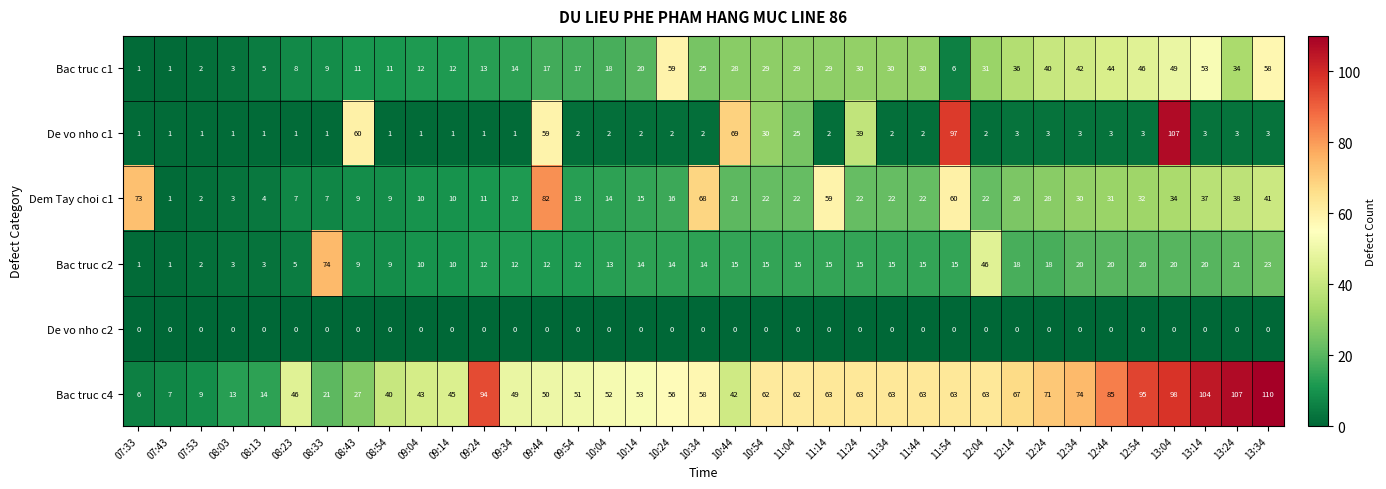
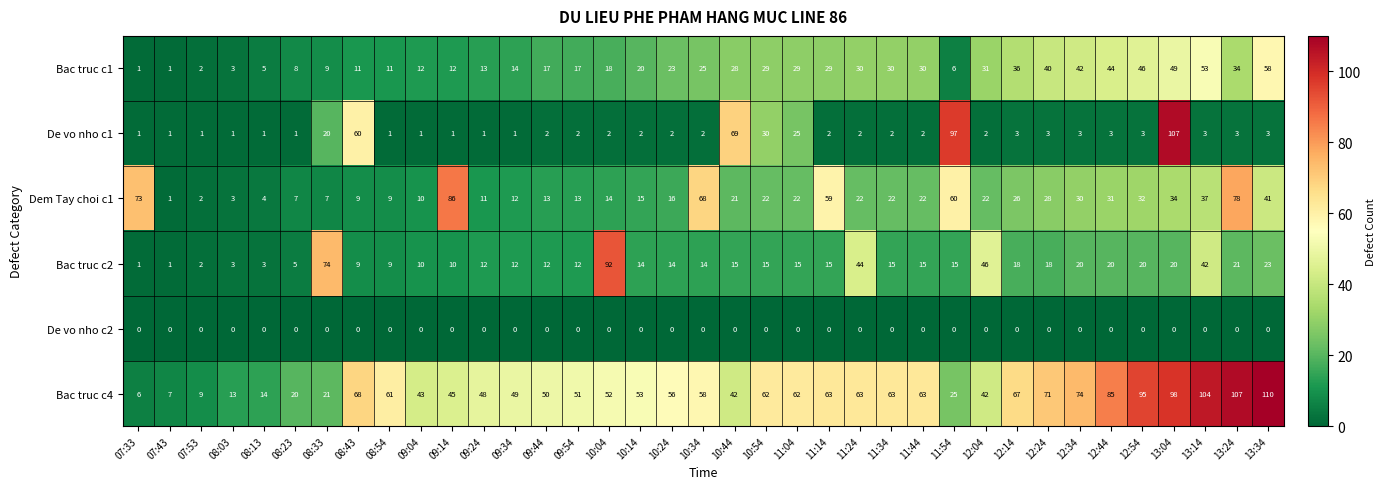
  {
    "Bac truc c1": {
      "07:33": 1,
      "07:43": 1,
      "07:53": 2,
      "08:03": 3,
      "08:13": 5,
      "08:23": 8,
      "08:33": 9,
      "08:43": 11,
      "08:54": 11,
      "09:04": 12,
      "09:14": 12,
      "09:24": 13,
      "09:34": 14,
      "09:44": 17,
      "09:54": 17,
      "10:04": 18,
      "10:14": 20,
-     "10:24": 59,
+     "10:24": 23,
      "10:34": 25,
      "10:44": 28,
      "10:54": 29,
      "11:04": 29,
      "11:14": 29,
      "11:24": 30,
      "11:34": 30,
      "11:44": 30,
      "11:54": 6,
      "12:04": 31,
      "12:14": 36,
      "12:24": 40,
      "12:34": 42,
      "12:44": 44,
      "12:54": 46,
      "13:04": 49,
      "13:14": 53,
      "13:24": 34,
      "13:34": 58
    },
    "De vo nho c1": {
      "07:33": 1,
      "07:43": 1,
      "07:53": 1,
      "08:03": 1,
      "08:13": 1,
      "08:23": 1,
-     "08:33": 1,
+     "08:33": 20,
      "08:43": 60,
      "08:54": 1,
      "09:04": 1,
      "09:14": 1,
      "09:24": 1,
      "09:34": 1,
-     "09:44": 59,
+     "09:44": 2,
      "09:54": 2,
      "10:04": 2,
      "10:14": 2,
      "10:24": 2,
      "10:34": 2,
      "10:44": 69,
      "10:54": 30,
      "11:04": 25,
      "11:14": 2,
-     "11:24": 39,
+     "11:24": 2,
      "11:34": 2,
      "11:44": 2,
      "11:54": 97,
      "12:04": 2,
      "12:14": 3,
      "12:24": 3,
      "12:34": 3,
      "12:44": 3,
      "12:54": 3,
      "13:04": 107,
      "13:14": 3,
      "13:24": 3,
      "13:34": 3
    },
    "Dem Tay choi c1": {
      "07:33": 73,
      "07:43": 1,
      "07:53": 2,
      "08:03": 3,
      "08:13": 4,
      "08:23": 7,
      "08:33": 7,
      "08:43": 9,
      "08:54": 9,
      "09:04": 10,
-     "09:14": 10,
+     "09:14": 86,
      "09:24": 11,
      "09:34": 12,
-     "09:44": 82,
+     "09:44": 13,
      "09:54": 13,
      "10:04": 14,
      "10:14": 15,
      "10:24": 16,
      "10:34": 68,
      "10:44": 21,
      "10:54": 22,
      "11:04": 22,
      "11:14": 59,
      "11:24": 22,
      "11:34": 22,
      "11:44": 22,
      "11:54": 60,
      "12:04": 22,
      "12:14": 26,
      "12:24": 28,
      "12:34": 30,
      "12:44": 31,
      "12:54": 32,
      "13:04": 34,
      "13:14": 37,
-     "13:24": 38,
+     "13:24": 78,
      "13:34": 41
    },
    "Bac truc c2": {
      "07:33": 1,
      "07:43": 1,
      "07:53": 2,
      "08:03": 3,
      "08:13": 3,
      "08:23": 5,
      "08:33": 74,
      "08:43": 9,
      "08:54": 9,
      "09:04": 10,
      "09:14": 10,
      "09:24": 12,
      "09:34": 12,
      "09:44": 12,
      "09:54": 12,
-     "10:04": 13,
+     "10:04": 92,
      "10:14": 14,
      "10:24": 14,
      "10:34": 14,
      "10:44": 15,
      "10:54": 15,
      "11:04": 15,
      "11:14": 15,
-     "11:24": 15,
+     "11:24": 44,
      "11:34": 15,
      "11:44": 15,
      "11:54": 15,
      "12:04": 46,
      "12:14": 18,
      "12:24": 18,
      "12:34": 20,
      "12:44": 20,
      "12:54": 20,
      "13:04": 20,
-     "13:14": 20,
+     "13:14": 42,
      "13:24": 21,
      "13:34": 23
    },
    "Bac truc c4": {
      "07:33": 6,
      "07:43": 7,
      "07:53": 9,
      "08:03": 13,
      "08:13": 14,
-     "08:23": 46,
+     "08:23": 20,
      "08:33": 21,
-     "08:43": 27,
-     "08:54": 40,
+     "08:43": 68,
+     "08:54": 61,
      "09:04": 43,
      "09:14": 45,
-     "09:24": 94,
+     "09:24": 48,
      "09:34": 49,
      "09:44": 50,
      "09:54": 51,
      "10:04": 52,
      "10:14": 53,
      "10:24": 56,
      "10:34": 58,
      "10:44": 42,
      "10:54": 62,
      "11:04": 62,
      "11:14": 63,
      "11:24": 63,
      "11:34": 63,
      "11:44": 63,
-     "11:54": 63,
-     "12:04": 63,
+     "11:54": 25,
+     "12:04": 42,
      "12:14": 67,
      "12:24": 71,
      "12:34": 74,
      "12:44": 85,
      "12:54": 95,
      "13:04": 98,
      "13:14": 104,
      "13:24": 107,
      "13:34": 110
    }
  }
